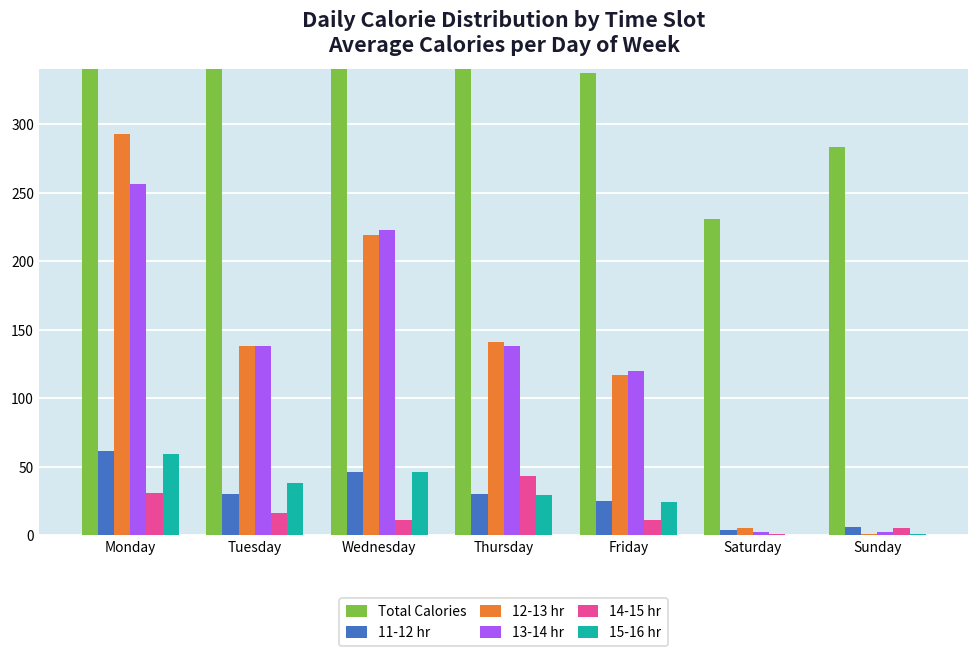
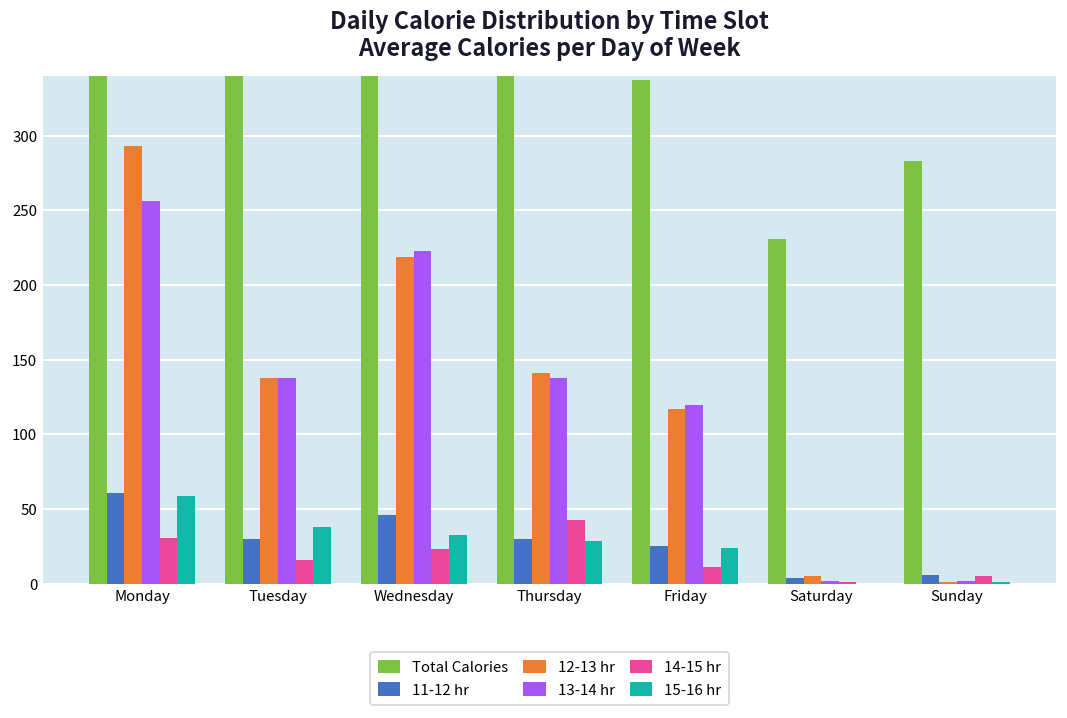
  {
    "Total Calories": {
      "Friday": 337,
      "Saturday": 231,
      "Sunday": 283
    },
    "11-12 hr": {
      "Monday": 61,
      "Tuesday": 30,
      "Wednesday": 46,
      "Thursday": 30,
      "Friday": 25,
      "Saturday": 4,
      "Sunday": 6
    },
    "12-13 hr": {
      "Monday": 293,
      "Tuesday": 138,
      "Wednesday": 219,
      "Thursday": 141,
      "Friday": 117,
      "Saturday": 5
    },
    "13-14 hr": {
      "Monday": 256,
      "Tuesday": 138,
      "Wednesday": 223,
      "Thursday": 138,
      "Friday": 120
    },
    "14-15 hr": {
      "Monday": 31,
      "Tuesday": 16,
-     "Wednesday": 11,
+     "Wednesday": 23,
      "Thursday": 43,
      "Friday": 11,
      "Sunday": 5
    },
    "15-16 hr": {
      "Monday": 59,
      "Tuesday": 38,
-     "Wednesday": 46,
+     "Wednesday": 33,
      "Thursday": 29,
      "Friday": 24,
      "Saturday": 0
    }
  }
